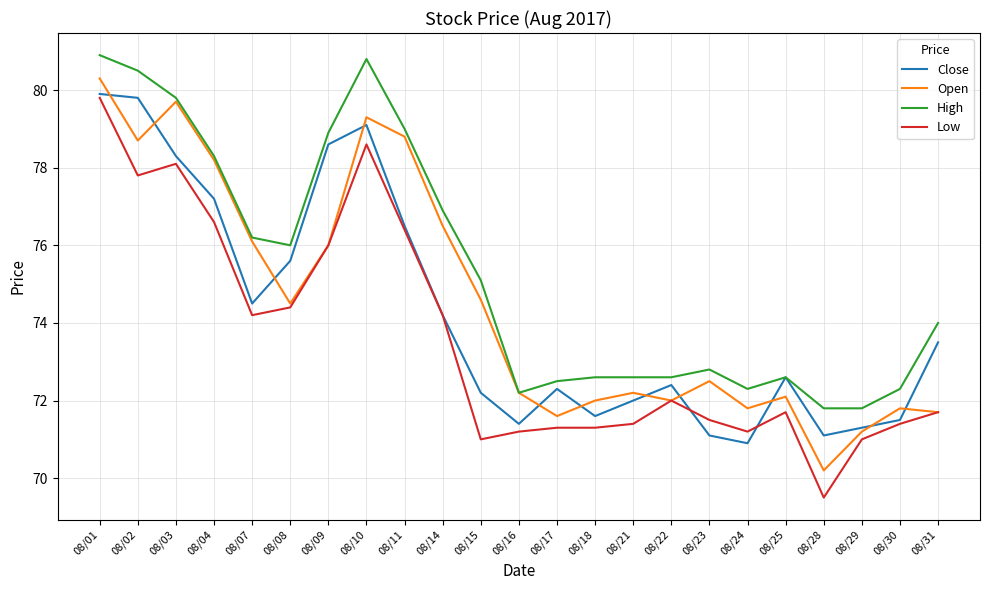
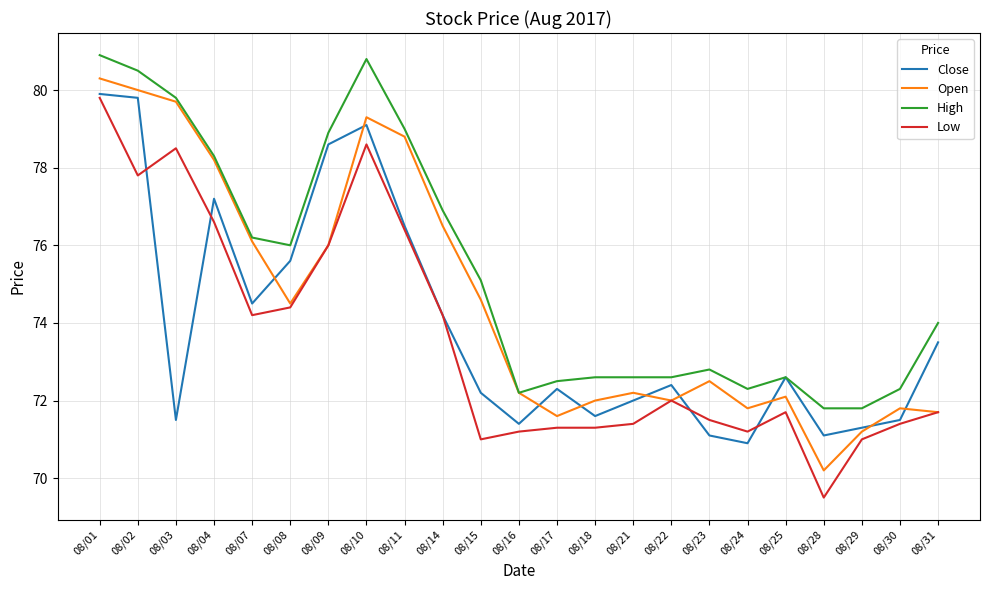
  {
    "Close": {
      "08/01": 79.9,
      "08/02": 79.8,
-     "08/03": 78.3,
+     "08/03": 71.5,
      "08/04": 77.2,
      "08/07": 74.5,
      "08/08": 75.6,
      "08/09": 78.6,
      "08/10": 79.1,
      "08/11": 76.5,
      "08/15": 72.2,
      "08/16": 71.4,
      "08/17": 72.3,
      "08/18": 71.6,
      "08/21": 72.0,
      "08/22": 72.4,
      "08/23": 71.1,
      "08/24": 70.9,
      "08/28": 71.1,
      "08/29": 71.3,
      "08/30": 71.5,
      "08/31": 73.5
    },
    "Open": {
      "08/01": 80.3,
-     "08/02": 78.7,
+     "08/02": 80.0,
      "08/03": 79.7,
      "08/04": 78.2,
      "08/07": 76.1,
      "08/08": 74.5,
      "08/10": 79.3,
      "08/11": 78.8,
      "08/14": 76.5,
      "08/15": 74.6,
      "08/17": 71.6,
      "08/18": 72.0,
      "08/21": 72.2,
      "08/23": 72.5,
      "08/24": 71.8,
      "08/25": 72.1,
      "08/28": 70.2,
      "08/29": 71.2,
      "08/30": 71.8
    },
    "High": {
      "08/01": 80.9,
      "08/02": 80.5,
      "08/03": 79.8,
      "08/04": 78.3,
      "08/07": 76.2,
      "08/08": 76.0,
      "08/09": 78.9,
      "08/10": 80.8,
      "08/11": 79.0,
      "08/14": 76.9,
      "08/15": 75.1,
      "08/17": 72.5,
      "08/18": 72.6,
      "08/21": 72.6,
      "08/22": 72.6,
      "08/23": 72.8,
      "08/24": 72.3,
      "08/28": 71.8,
      "08/29": 71.8,
      "08/30": 72.3,
      "08/31": 74.0
    },
    "Low": {
      "08/01": 79.8,
      "08/02": 77.8,
-     "08/03": 78.1,
+     "08/03": 78.5,
      "08/04": 76.6,
      "08/07": 74.2,
      "08/08": 74.4,
      "08/10": 78.6,
      "08/11": 76.4,
      "08/15": 71.0,
      "08/16": 71.2,
      "08/17": 71.3,
      "08/18": 71.3,
      "08/21": 71.4,
      "08/23": 71.5,
      "08/24": 71.2,
      "08/25": 71.7,
      "08/28": 69.5,
      "08/29": 71.0,
      "08/30": 71.4
    }
  }
